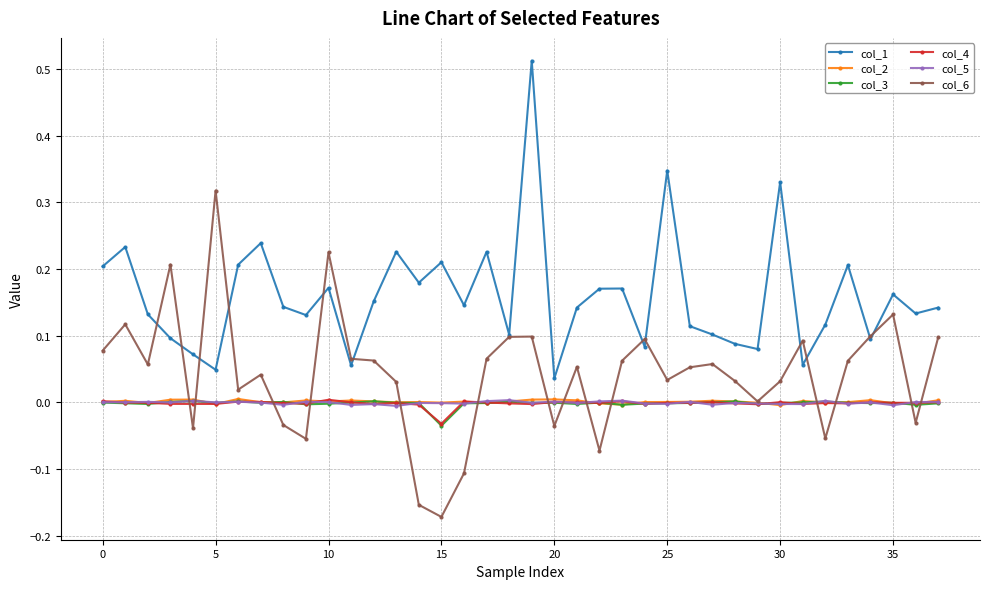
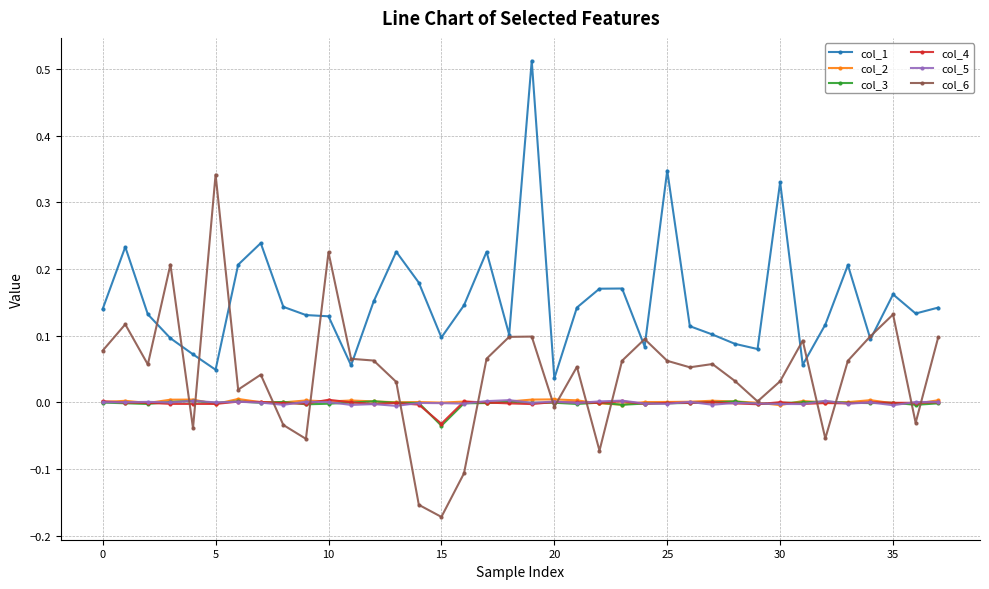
  {
    "col_1": {
-     "0": 0.20,
+     "0": 0.14,
      "5": 0.05,
-     "10": 0.17,
-     "15": 0.21,
+     "10": 0.13,
+     "15": 0.10,
      "20": 0.04,
      "25": 0.35,
      "30": 0.33,
      "35": 0.16
    },
    "col_6": {
      "0": 0.08,
-     "5": 0.32,
+     "5": 0.34,
      "10": 0.22,
      "15": -0.17,
-     "20": -0.04,
-     "25": 0.03,
+     "20": -0.01,
+     "25": 0.06,
      "30": 0.03,
      "35": 0.13
    }
  }
